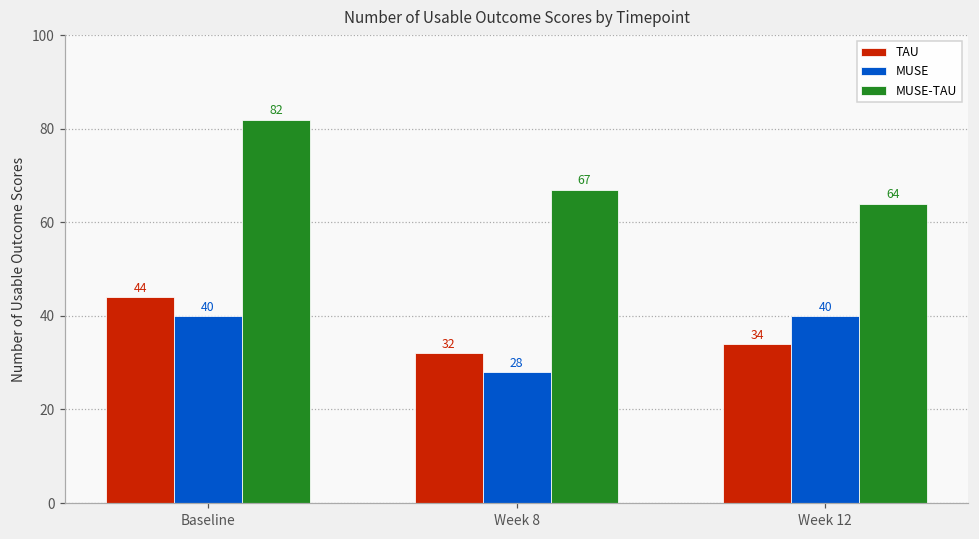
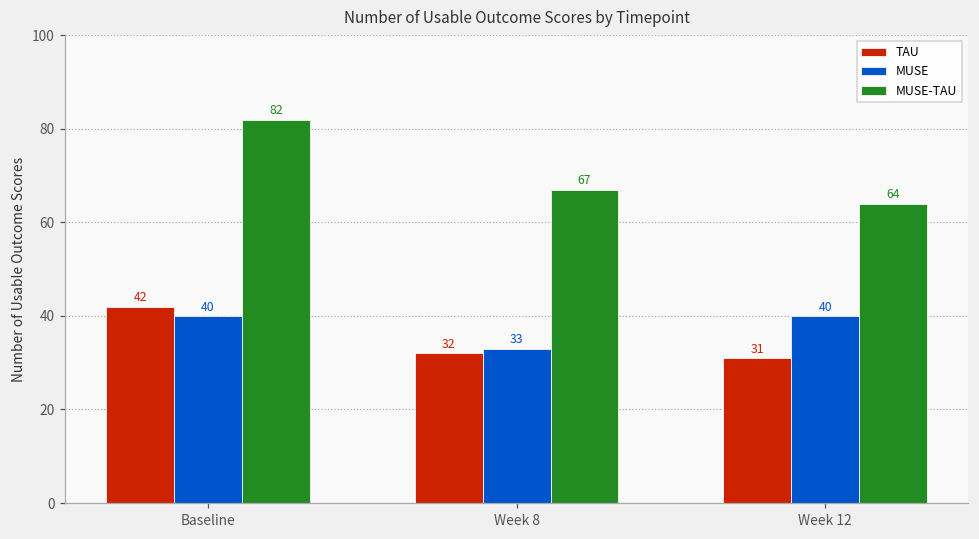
  {
    "TAU": {
-     "Baseline": 44,
+     "Baseline": 42,
      "Week 8": 32,
-     "Week 12": 34
+     "Week 12": 31
    },
    "MUSE": {
      "Baseline": 40,
-     "Week 8": 28,
+     "Week 8": 33,
      "Week 12": 40
    },
    "MUSE-TAU": {
      "Baseline": 82,
      "Week 8": 67,
      "Week 12": 64
    }
  }
